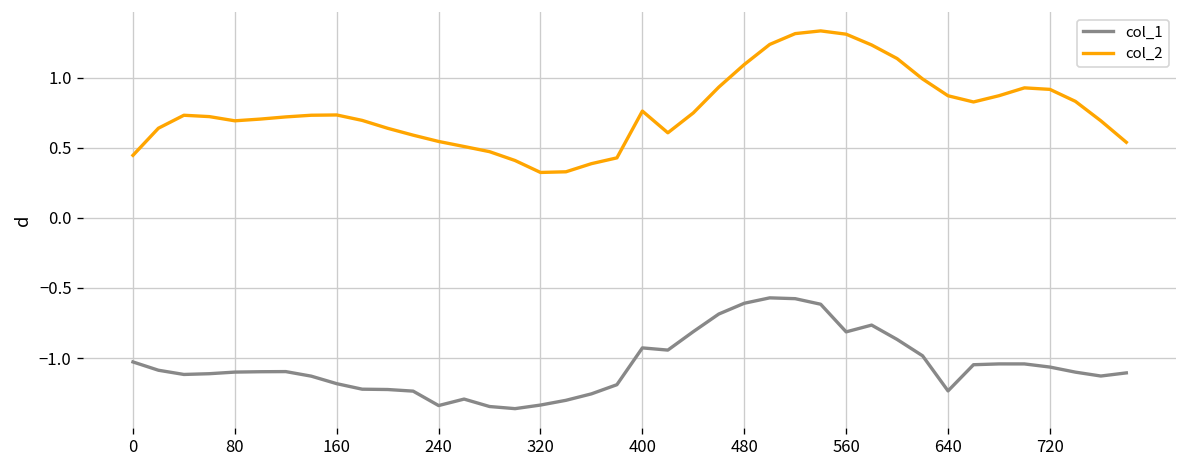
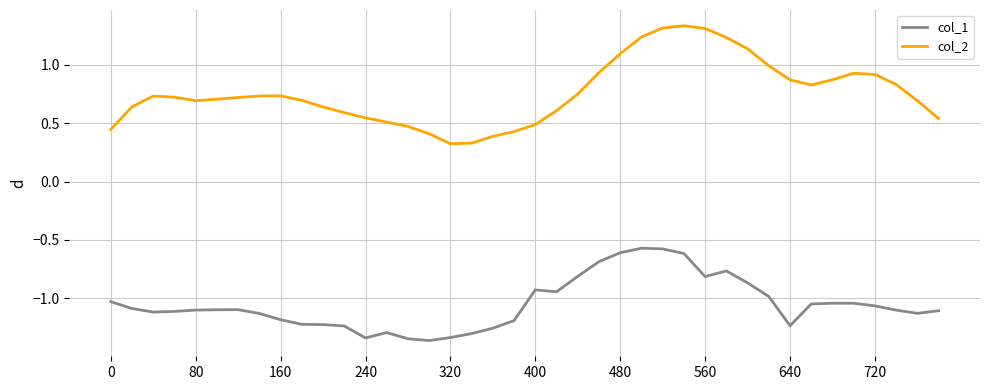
  {
    "col_1": {
      "0": -1.03,
      "80": -1.10,
      "160": -1.18,
      "240": -1.34,
      "320": -1.34,
      "400": -0.93,
      "480": -0.61,
      "560": -0.81,
      "640": -1.23,
      "720": -1.06
    },
    "col_2": {
      "0": 0.45,
      "80": 0.69,
      "160": 0.74,
      "240": 0.55,
      "320": 0.32,
-     "400": 0.76,
+     "400": 0.49,
      "480": 1.10,
      "560": 1.31,
      "640": 0.87,
      "720": 0.92
    }
  }
